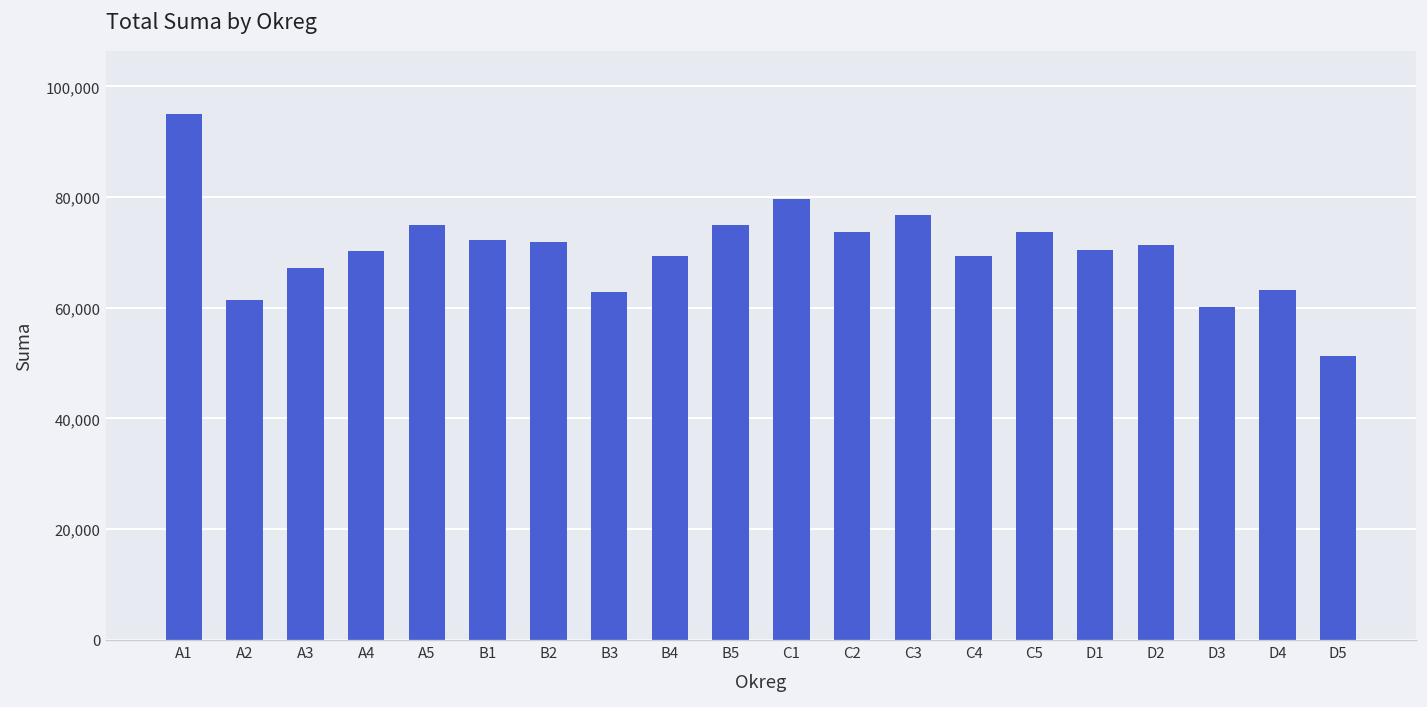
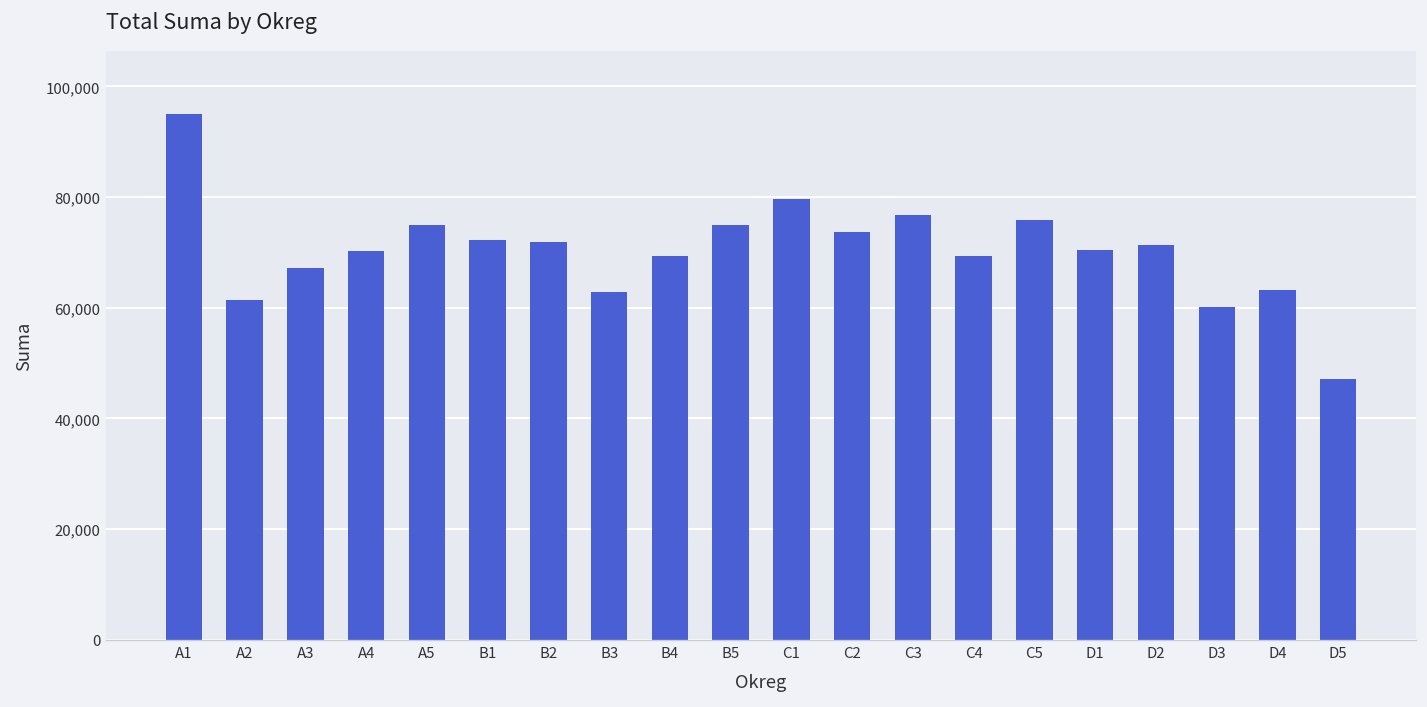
  {
    "A1": "95,000",
    "A2": "61,000",
    "A3": "67,000",
    "A4": "70,000",
    "A5": "75,000",
    "B1": "72,000",
    "B2": "72,000",
    "B3": "63,000",
    "B4": "69,000",
    "B5": "75,000",
    "C1": "80,000",
    "C2": "74,000",
    "C3": "77,000",
    "C4": "69,000",
-   "C5": "74,000",
+   "C5": "76,000",
    "D1": "71,000",
    "D2": "71,000",
    "D3": "60,000",
    "D4": "63,000",
-   "D5": "51,000"
+   "D5": "47,000"
  }
